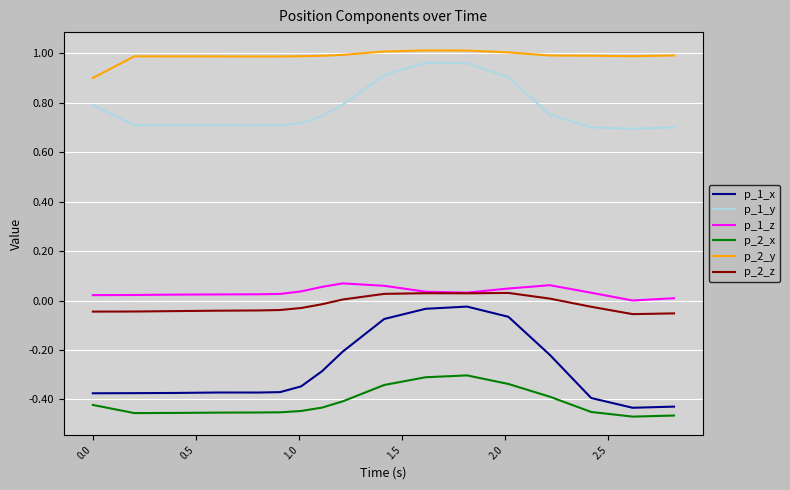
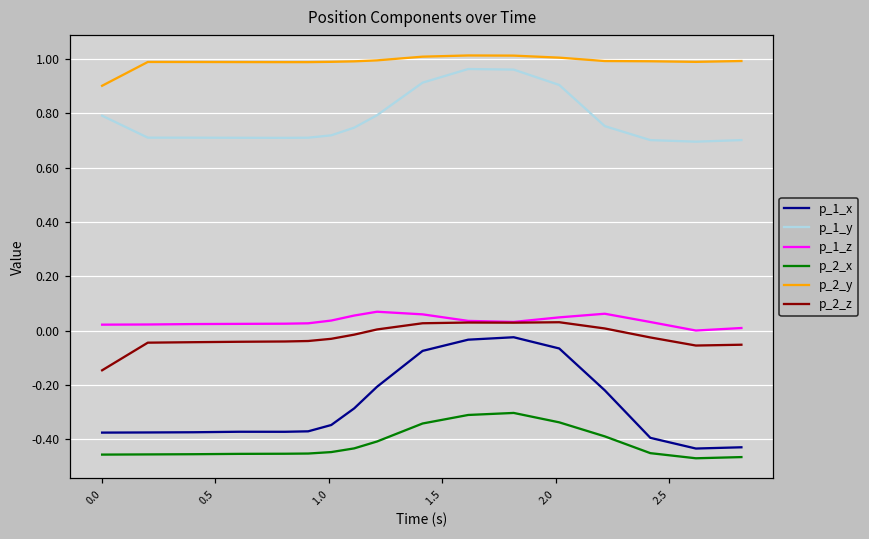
  {
    "p_1_x": {
      "0.0": -0.37
    },
    "p_1_y": {
      "0.0": 0.79
    },
    "p_1_z": {
      "0.0": 0.02
    },
    "p_2_x": {
-     "0.0": -0.42
+     "0.0": -0.46
    },
    "p_2_y": {
      "0.0": 0.90
    },
    "p_2_z": {
-     "0.0": -0.04
+     "0.0": -0.15
    }
  }
